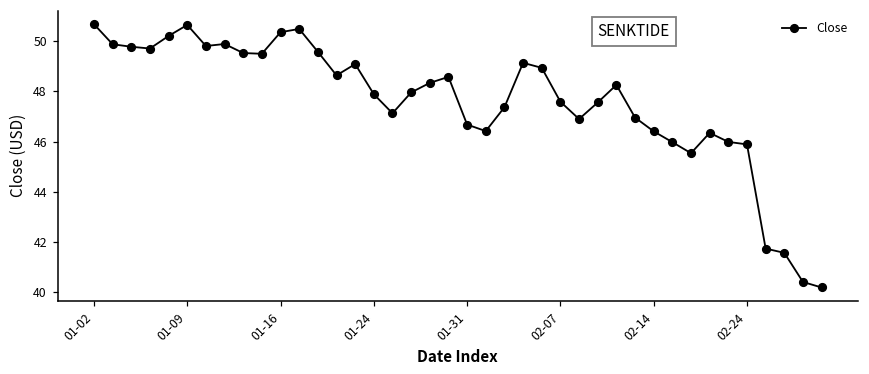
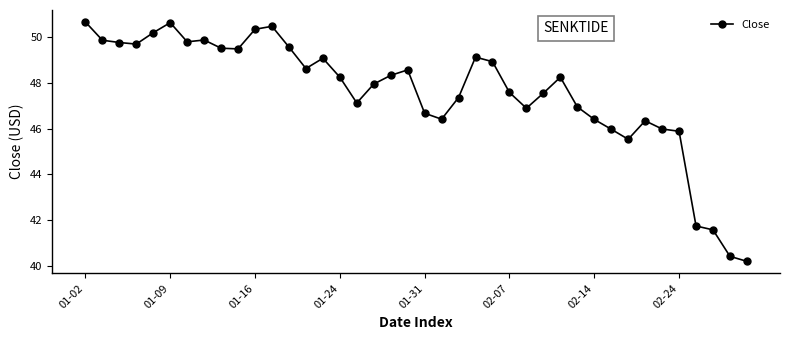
  {
    "01-02": 50.7,
    "01-09": 50.7,
    "01-16": 50.4,
-   "01-24": 47.9,
+   "01-24": 48.3,
    "01-31": 46.7,
    "02-07": 47.6,
    "02-14": 46.4,
    "02-24": 45.9
  }
